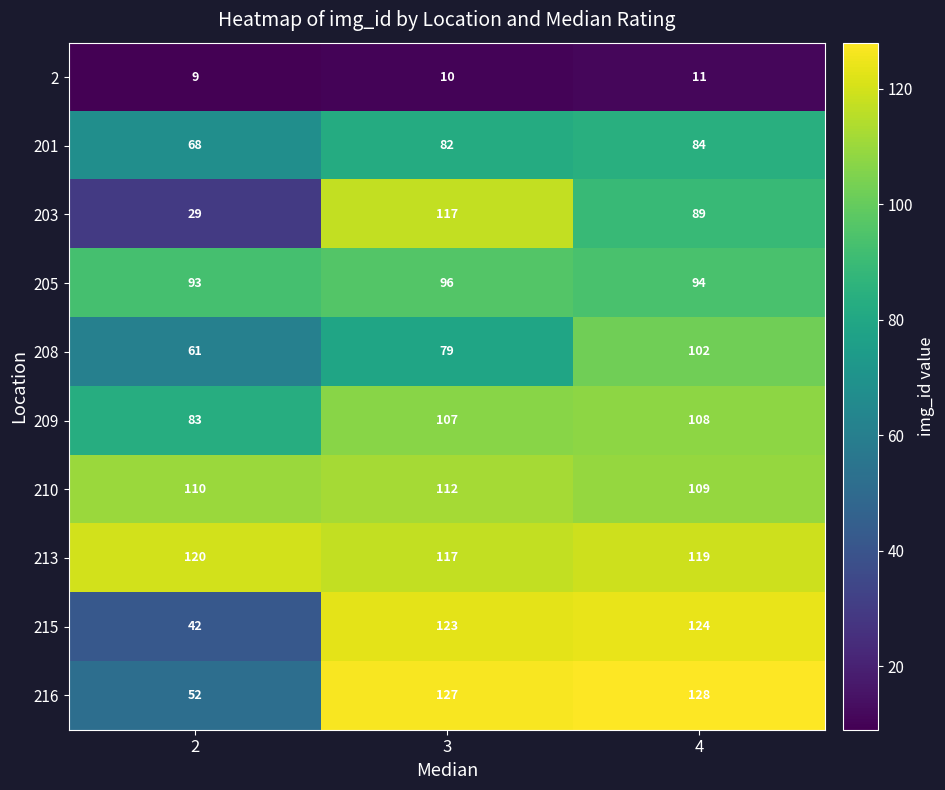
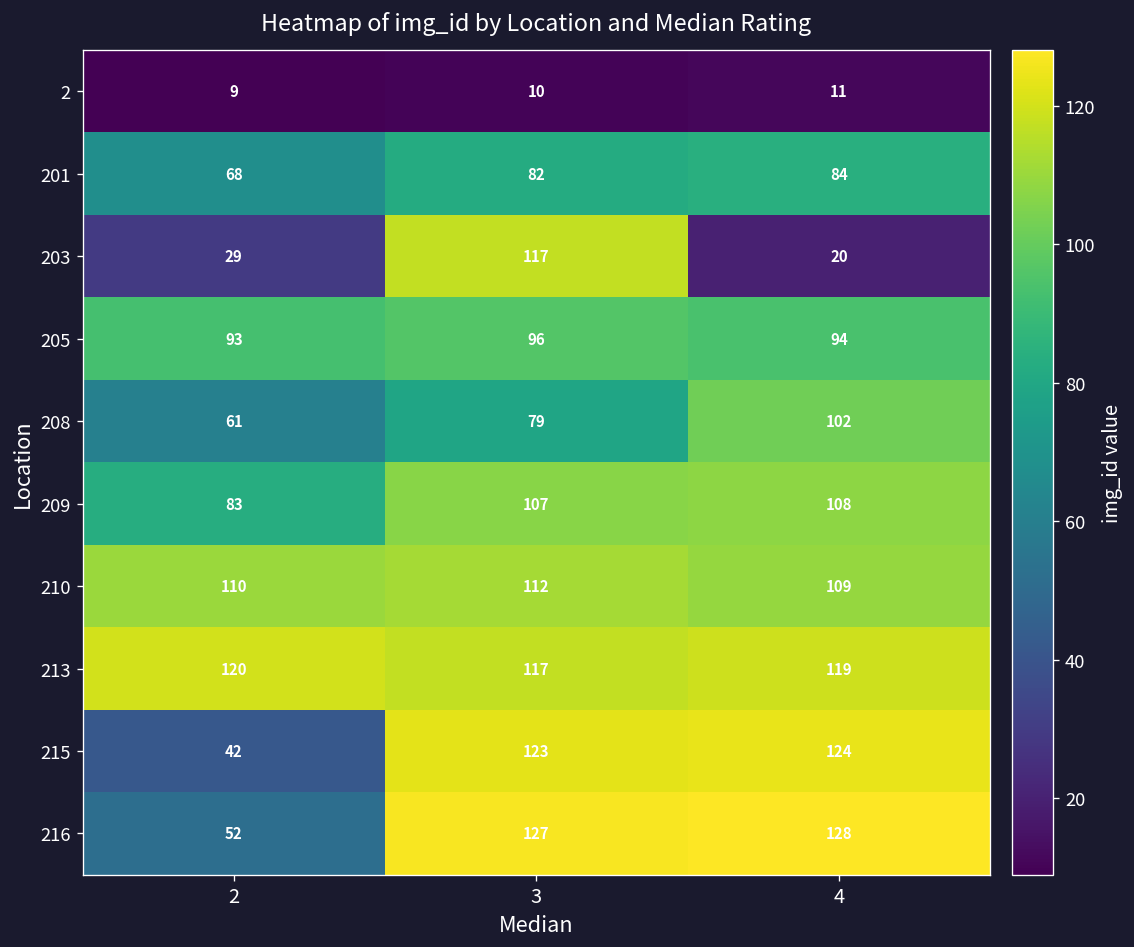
  {
    "2": {
      "2": 9,
      "3": 10,
      "4": 11
    },
    "201": {
      "2": 68,
      "3": 82,
      "4": 84
    },
    "203": {
      "2": 29,
      "3": 117,
-     "4": 89
+     "4": 20
    },
    "205": {
      "2": 93,
      "3": 96,
      "4": 94
    },
    "208": {
      "2": 61,
      "3": 79,
      "4": 102
    },
    "209": {
      "2": 83,
      "3": 107,
      "4": 108
    },
    "210": {
      "2": 110,
      "3": 112,
      "4": 109
    },
    "213": {
      "2": 120,
      "3": 117,
      "4": 119
    },
    "215": {
      "2": 42,
      "3": 123,
      "4": 124
    },
    "216": {
      "2": 52,
      "3": 127,
      "4": 128
    }
  }
